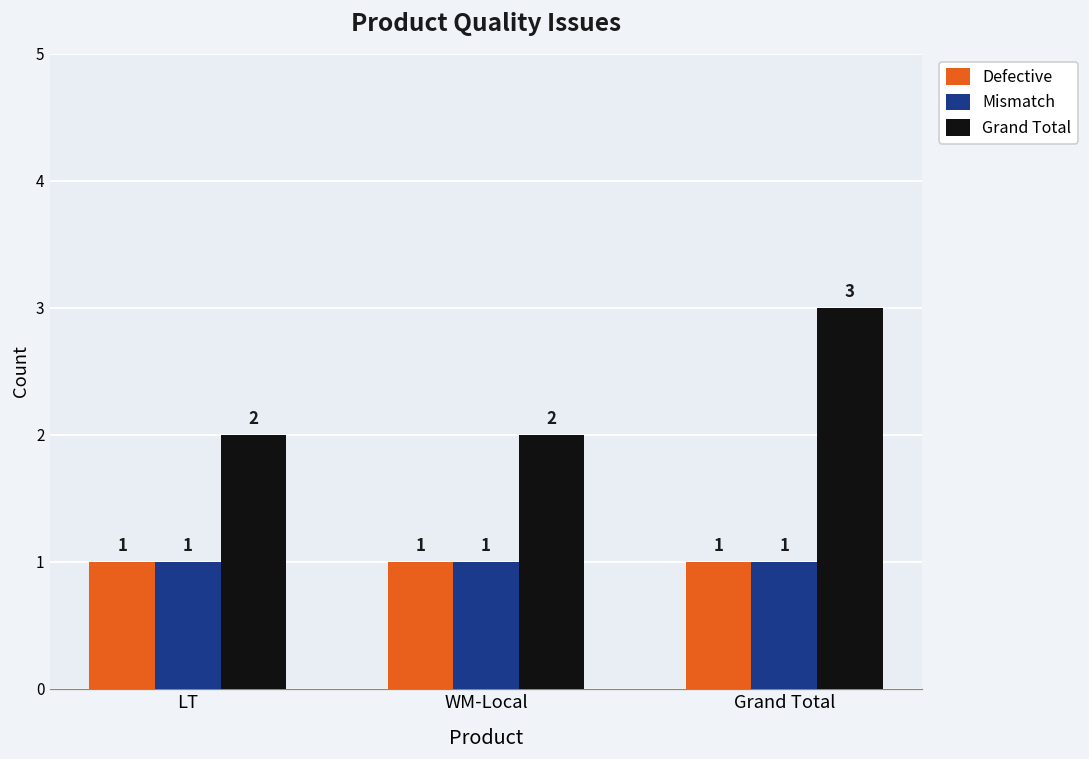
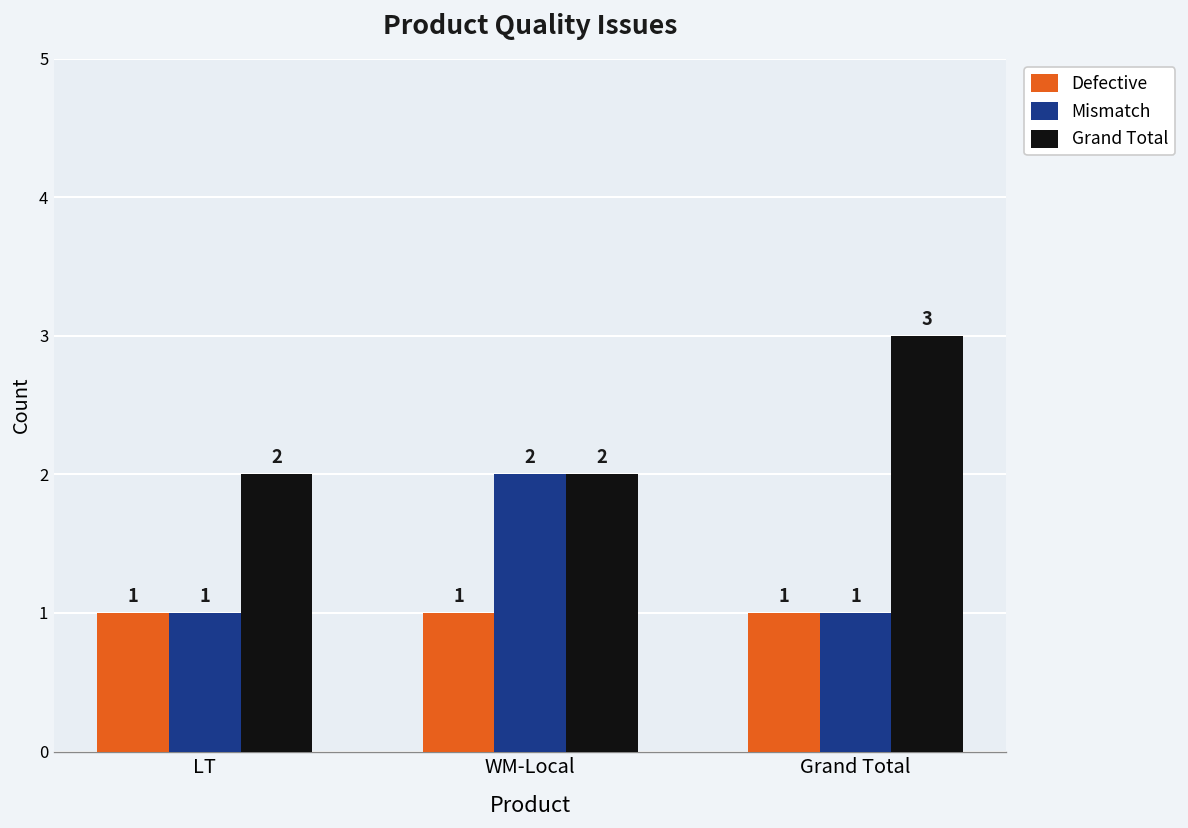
  {
    "Defective": {
      "LT": 1,
      "WM-Local": 1,
      "Grand Total": 1
    },
    "Mismatch": {
      "LT": 1,
-     "WM-Local": 1,
+     "WM-Local": 2,
      "Grand Total": 1
    },
    "Grand Total": {
      "LT": 2,
      "WM-Local": 2,
      "Grand Total": 3
    }
  }
